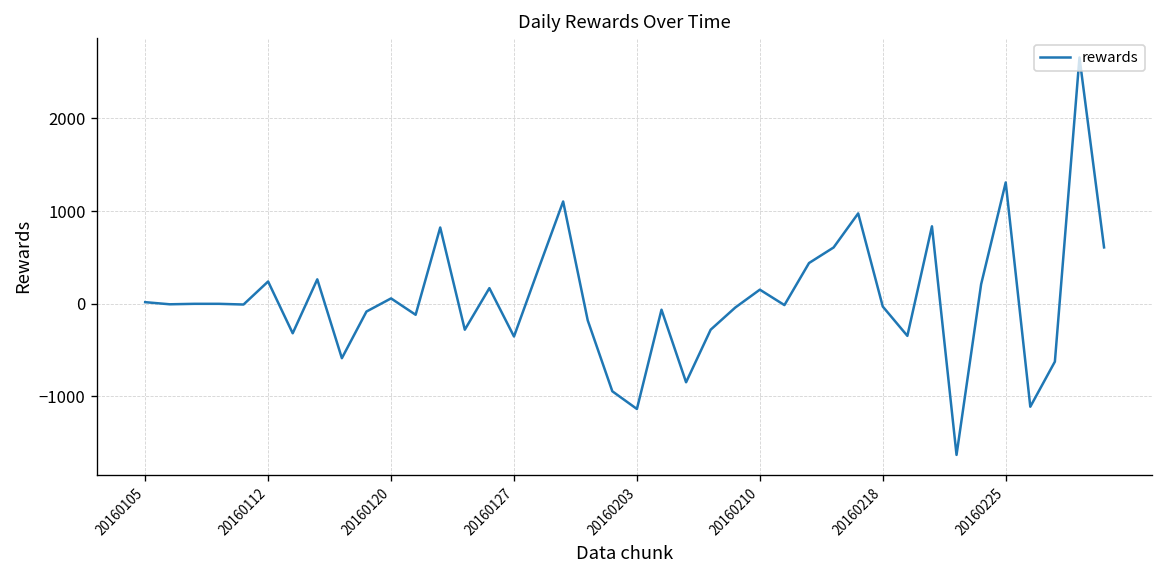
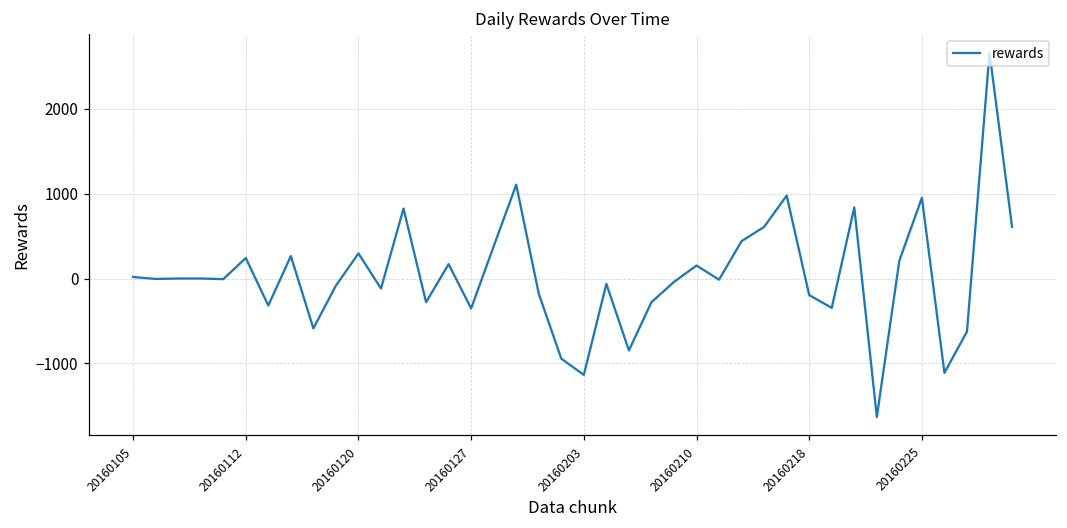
  {
    "20160105": 0,
    "20160112": 200,
-   "20160120": 100,
+   "20160120": 300,
    "20160127": -400,
    "20160203": -1100,
    "20160210": 200,
-   "20160218": 0,
-   "20160225": 1300
+   "20160218": -200,
+   "20160225": 900
  }
